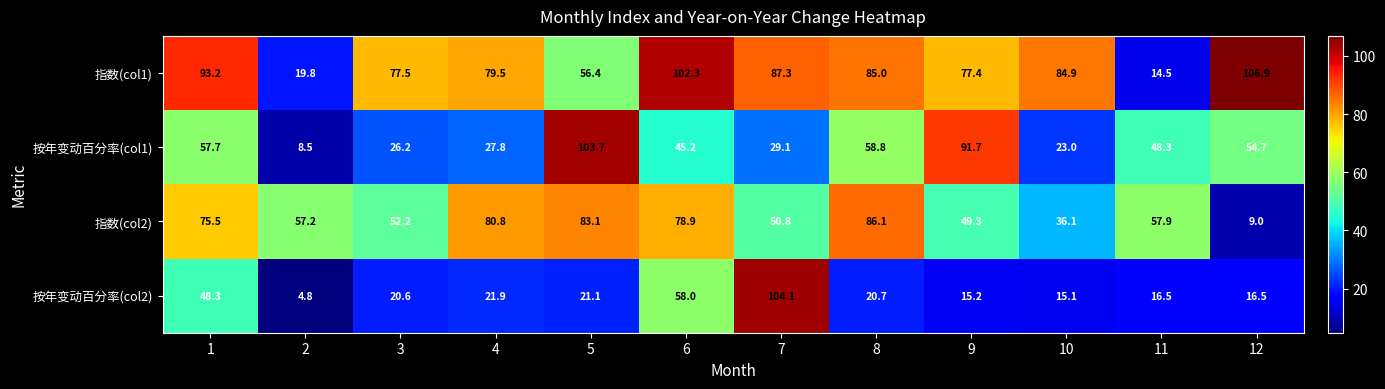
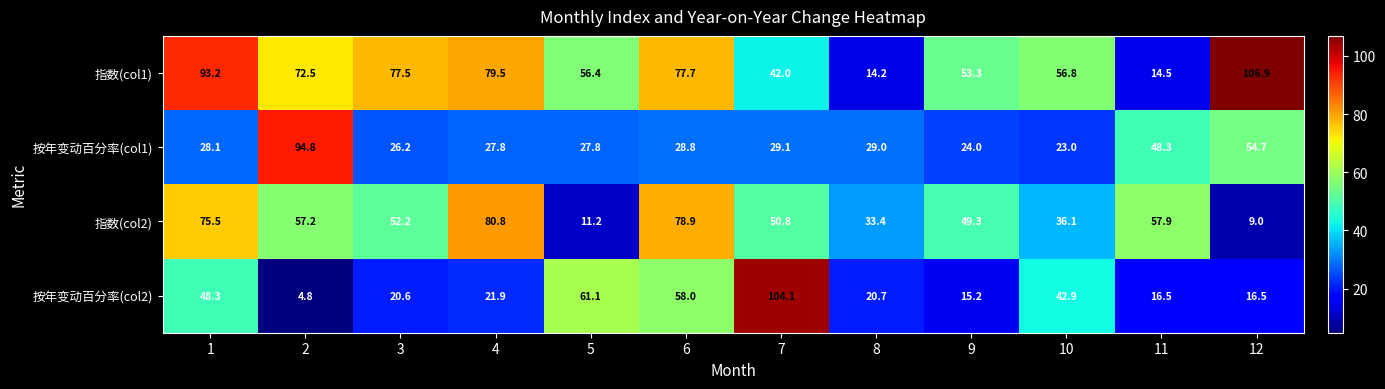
  {
    "指数(col1)": {
      "1": 93.2,
-     "2": 19.8,
+     "2": 72.5,
      "3": 77.5,
      "4": 79.5,
      "5": 56.4,
-     "6": 102.3,
-     "7": 87.3,
-     "8": 85.0,
-     "9": 77.4,
-     "10": 84.9,
+     "6": 77.7,
+     "7": 42.0,
+     "8": 14.2,
+     "9": 53.3,
+     "10": 56.8,
      "11": 14.5,
      "12": 106.9
    },
    "按年变动百分率(col1)": {
-     "1": 57.7,
-     "2": 8.5,
+     "1": 28.1,
+     "2": 94.8,
      "3": 26.2,
      "4": 27.8,
-     "5": 103.7,
-     "6": 45.2,
+     "5": 27.8,
+     "6": 28.8,
      "7": 29.1,
-     "8": 58.8,
-     "9": 91.7,
+     "8": 29.0,
+     "9": 24.0,
      "10": 23.0,
      "11": 48.3,
      "12": 54.7
    },
    "指数(col2)": {
      "1": 75.5,
      "2": 57.2,
      "3": 52.2,
      "4": 80.8,
-     "5": 83.1,
+     "5": 11.2,
      "6": 78.9,
      "7": 50.8,
-     "8": 86.1,
+     "8": 33.4,
      "9": 49.3,
      "10": 36.1,
      "11": 57.9,
      "12": 9.0
    },
    "按年变动百分率(col2)": {
      "1": 48.3,
      "2": 4.8,
      "3": 20.6,
      "4": 21.9,
-     "5": 21.1,
+     "5": 61.1,
      "6": 58.0,
      "7": 104.1,
      "8": 20.7,
      "9": 15.2,
-     "10": 15.1,
+     "10": 42.9,
      "11": 16.5,
      "12": 16.5
    }
  }
